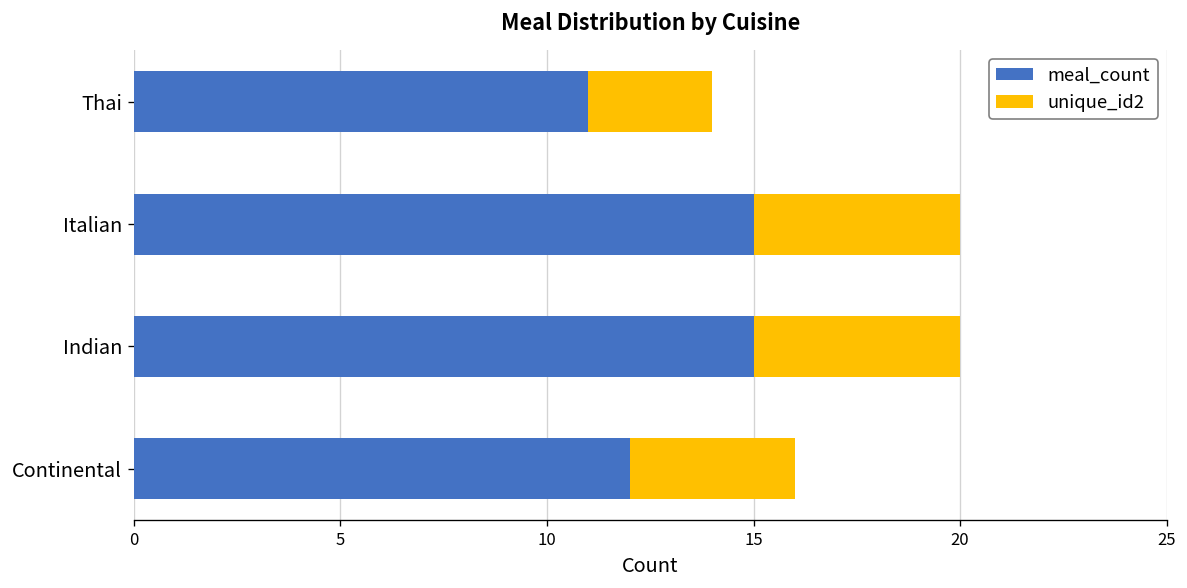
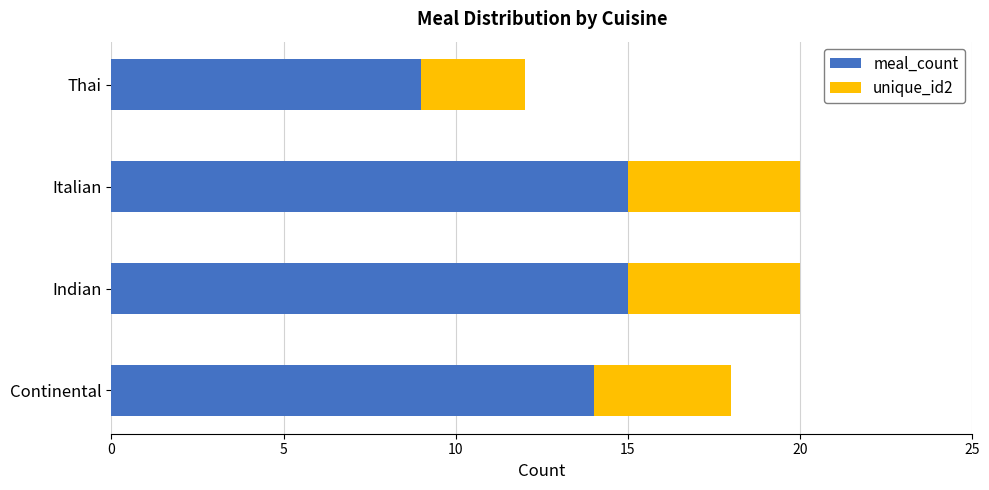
  {
    "meal_count": {
-     "Thai": 11,
+     "Thai": 9,
      "Italian": 15,
      "Indian": 15,
-     "Continental": 12
+     "Continental": 14
    },
    "unique_id2": {
      "Thai": 3,
      "Italian": 5,
      "Indian": 5,
      "Continental": 4
    }
  }
